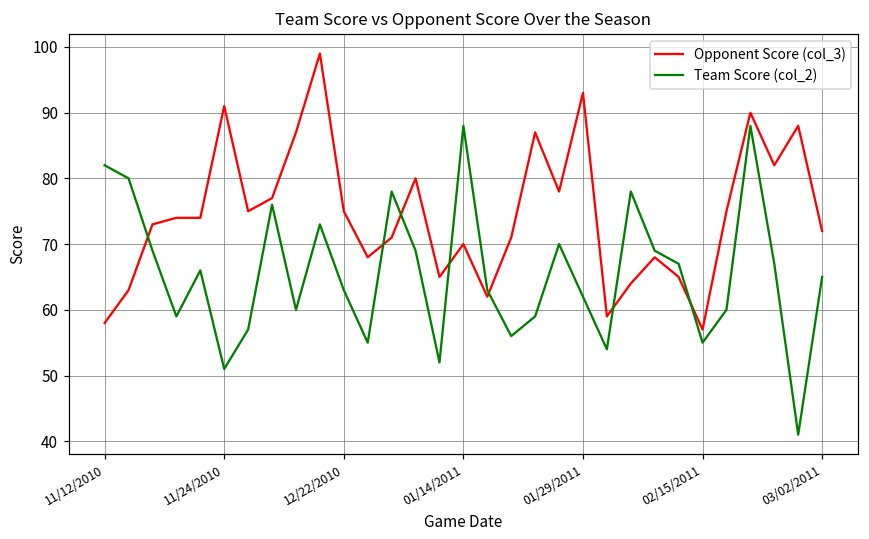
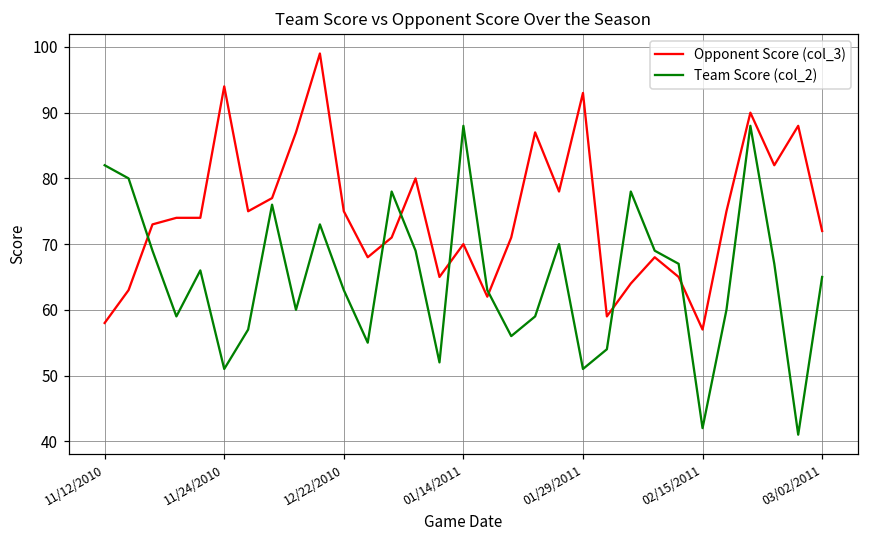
  {
    "Opponent Score (col_3)": {
      "11/12/2010": 58,
-     "11/24/2010": 91,
+     "11/24/2010": 94,
      "12/22/2010": 75,
      "01/14/2011": 70,
      "01/29/2011": 93,
      "02/15/2011": 57,
      "03/02/2011": 72
    },
    "Team Score (col_2)": {
      "11/12/2010": 82,
      "11/24/2010": 51,
      "12/22/2010": 63,
      "01/14/2011": 88,
-     "01/29/2011": 62,
-     "02/15/2011": 55,
+     "01/29/2011": 51,
+     "02/15/2011": 42,
      "03/02/2011": 65
    }
  }
